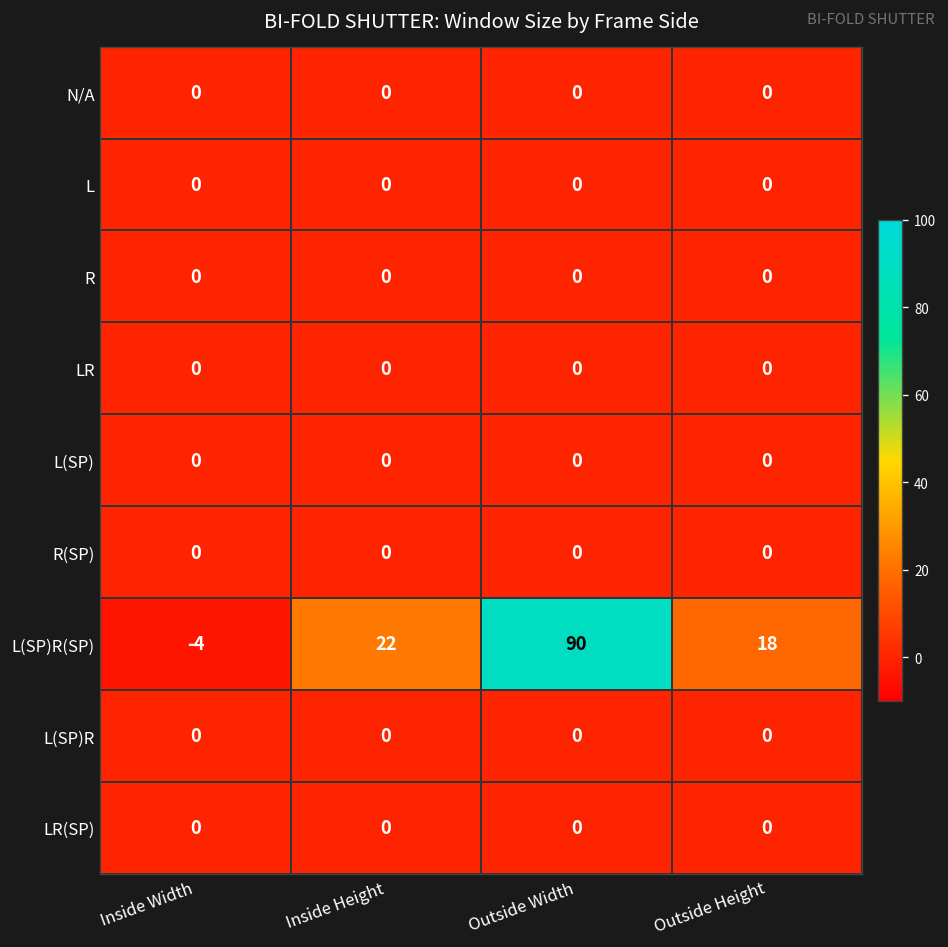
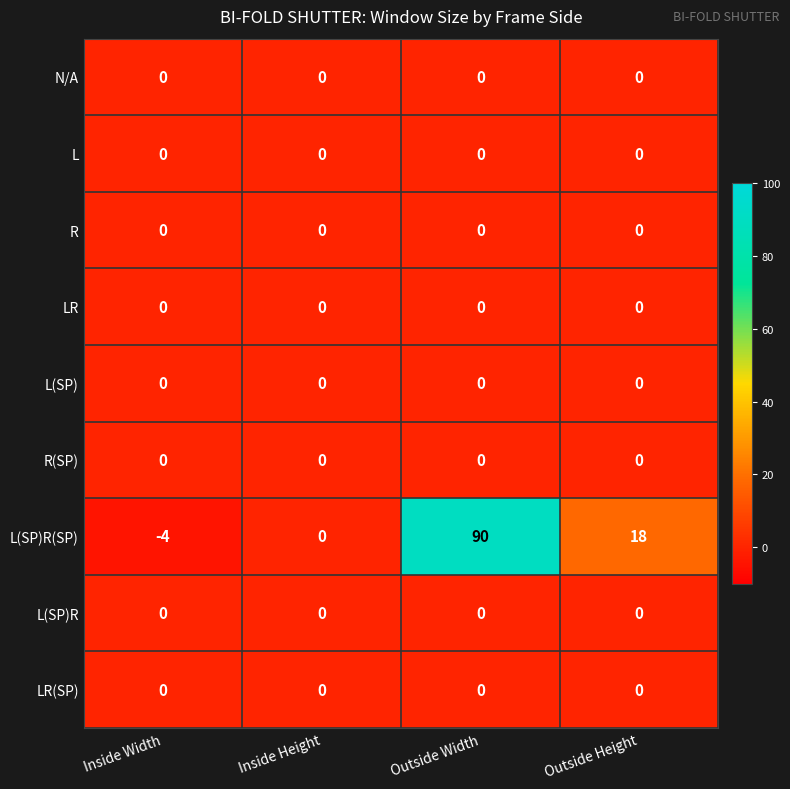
  {
    "N/A": {
      "Inside Width": 0,
      "Inside Height": 0,
      "Outside Width": 0,
      "Outside Height": 0
    },
    "L": {
      "Inside Width": 0,
      "Inside Height": 0,
      "Outside Width": 0,
      "Outside Height": 0
    },
    "R": {
      "Inside Width": 0,
      "Inside Height": 0,
      "Outside Width": 0,
      "Outside Height": 0
    },
    "LR": {
      "Inside Width": 0,
      "Inside Height": 0,
      "Outside Width": 0,
      "Outside Height": 0
    },
    "L(SP)": {
      "Inside Width": 0,
      "Inside Height": 0,
      "Outside Width": 0,
      "Outside Height": 0
    },
    "R(SP)": {
      "Inside Width": 0,
      "Inside Height": 0,
      "Outside Width": 0,
      "Outside Height": 0
    },
    "L(SP)R(SP)": {
      "Inside Width": -4,
-     "Inside Height": 22,
+     "Inside Height": 0,
      "Outside Width": 90,
      "Outside Height": 18
    },
    "L(SP)R": {
      "Inside Width": 0,
      "Inside Height": 0,
      "Outside Width": 0,
      "Outside Height": 0
    },
    "LR(SP)": {
      "Inside Width": 0,
      "Inside Height": 0,
      "Outside Width": 0,
      "Outside Height": 0
    }
  }
